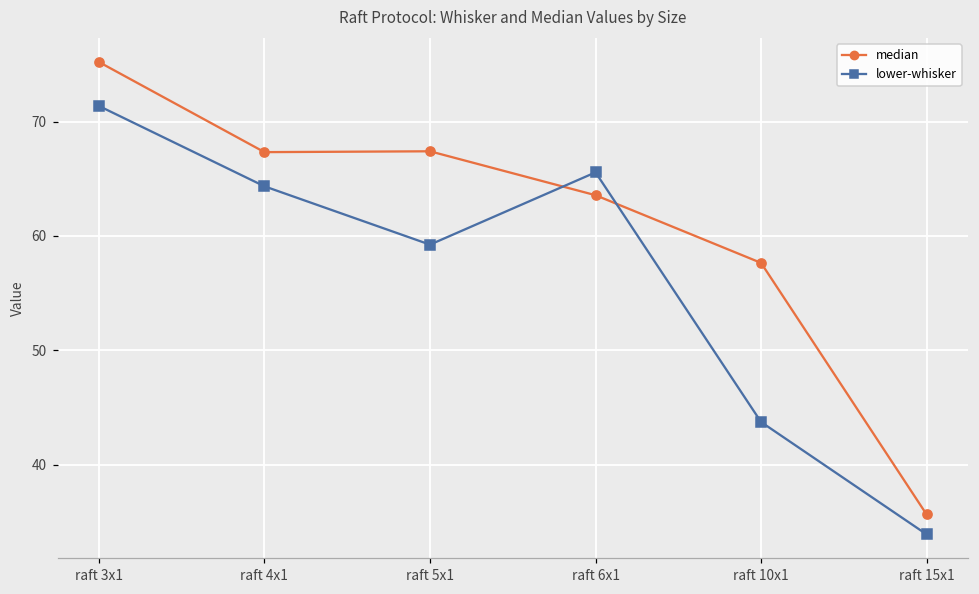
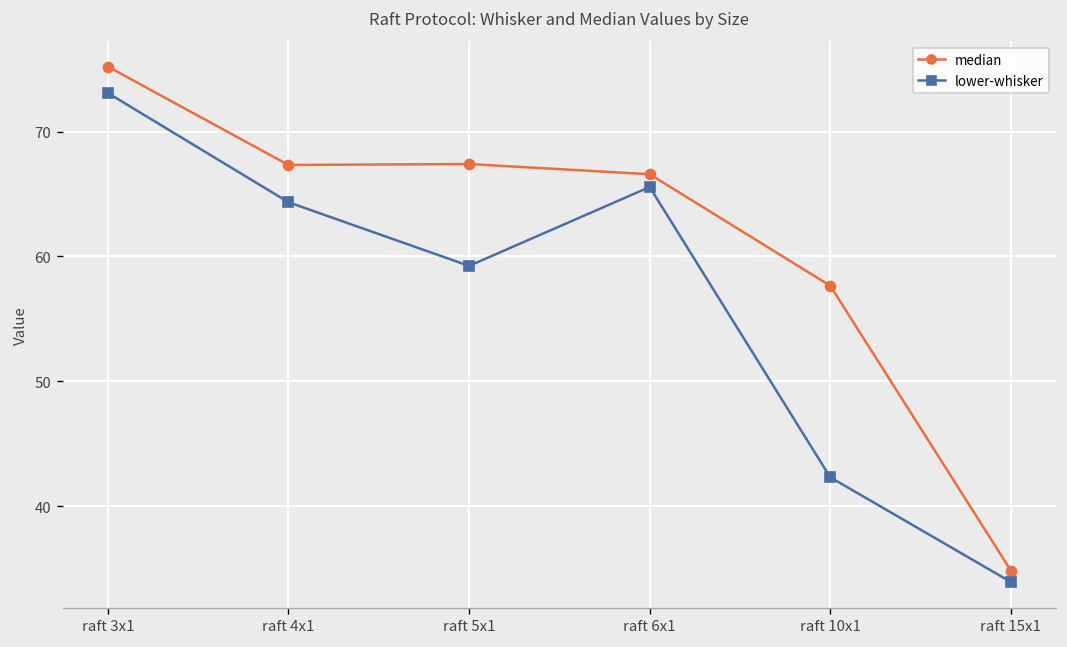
  {
    "median": {
      "raft 3x1": 75.2,
      "raft 4x1": 67.3,
      "raft 5x1": 67.4,
-     "raft 6x1": 63.6,
+     "raft 6x1": 66.6,
      "raft 10x1": 57.6,
-     "raft 15x1": 35.7
+     "raft 15x1": 34.8
    },
    "lower-whisker": {
-     "raft 3x1": 71.4,
+     "raft 3x1": 73.1,
      "raft 4x1": 64.3,
      "raft 5x1": 59.2,
      "raft 6x1": 65.6,
-     "raft 10x1": 43.7,
+     "raft 10x1": 42.3,
      "raft 15x1": 33.9
    }
  }
